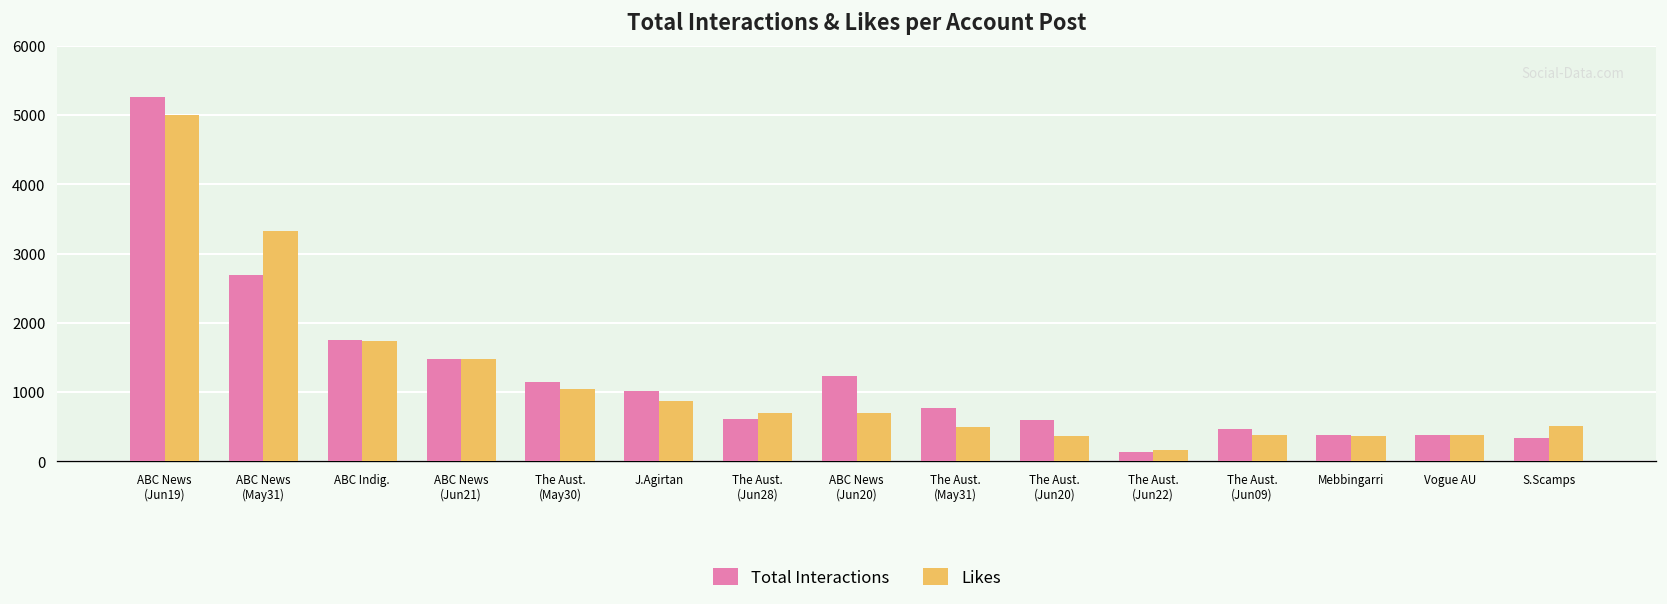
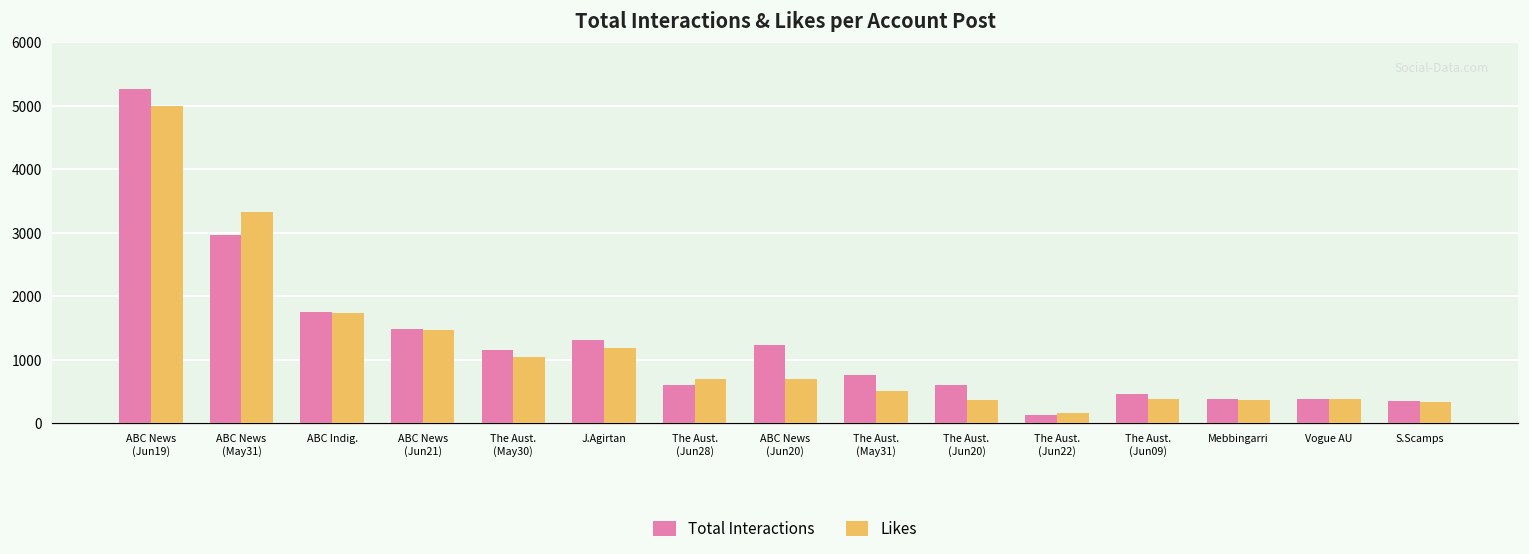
  {
    "Total Interactions": {
      "ABC News (Jun19)": 5300,
-     "ABC News (May31)": 2700,
+     "ABC News (May31)": 3000,
      "ABC Indig.": 1800,
      "ABC News (Jun21)": 1500,
      "The Aust. (May30)": 1100,
-     "J.Agirtan": 1000,
+     "J.Agirtan": 1300,
      "The Aust. (Jun28)": 600,
      "ABC News (Jun20)": 1200,
      "The Aust. (May31)": 800,
      "The Aust. (Jun20)": 600,
      "The Aust. (Jun22)": 100,
      "The Aust. (Jun09)": 500,
      "Mebbingarri": 400,
      "Vogue AU": 400,
      "S.Scamps": 300
    },
    "Likes": {
      "ABC News (Jun19)": 5000,
      "ABC News (May31)": 3300,
      "ABC Indig.": 1700,
      "ABC News (Jun21)": 1500,
      "The Aust. (May30)": 1000,
-     "J.Agirtan": 900,
+     "J.Agirtan": 1200,
      "The Aust. (Jun28)": 700,
      "ABC News (Jun20)": 700,
      "The Aust. (May31)": 500,
      "The Aust. (Jun20)": 400,
      "The Aust. (Jun22)": 200,
      "The Aust. (Jun09)": 400,
      "Mebbingarri": 400,
      "Vogue AU": 400,
-     "S.Scamps": 500
+     "S.Scamps": 300
    }
  }
